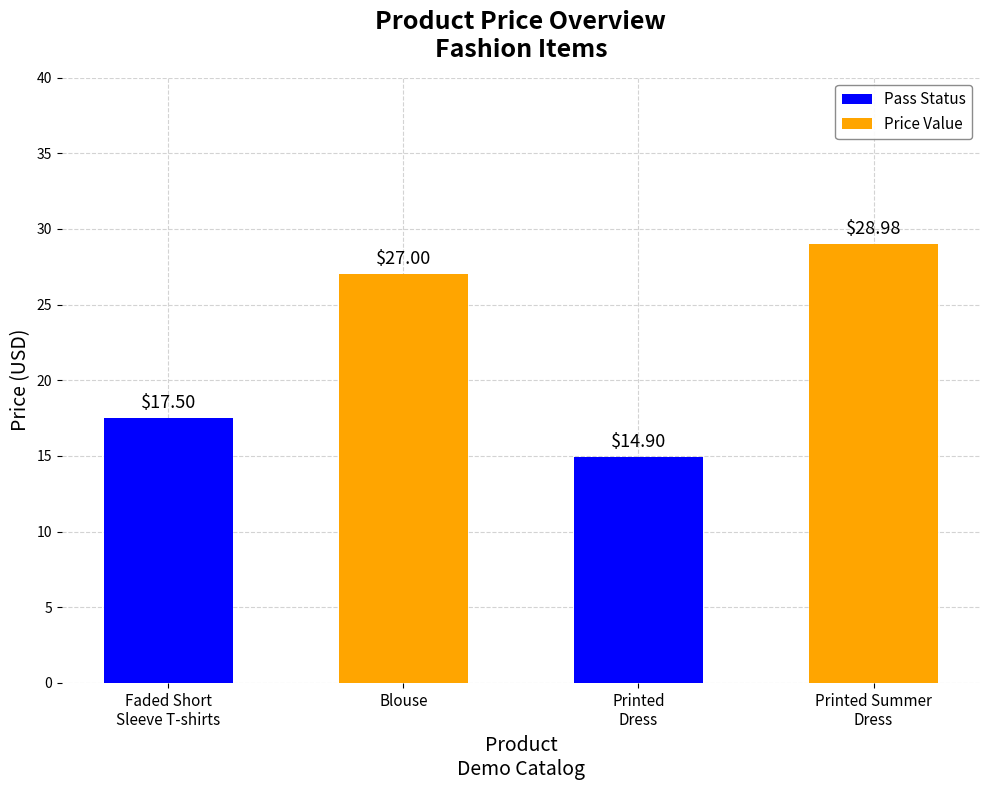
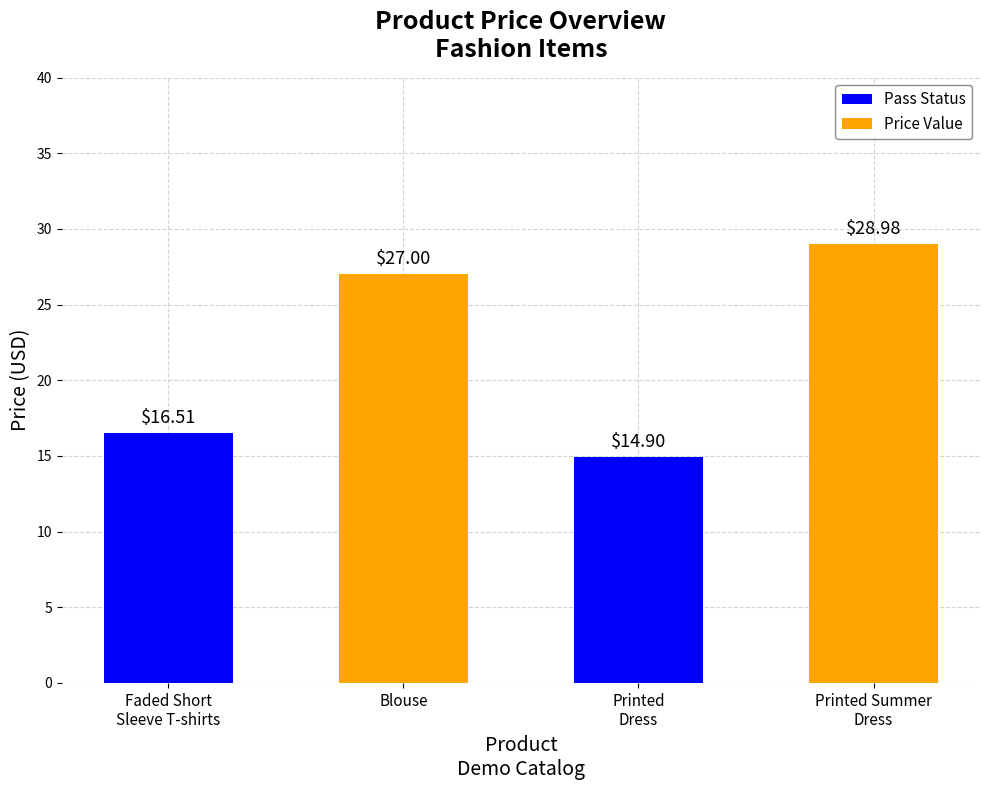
  {
-   "Faded Short Sleeve T-shirts": "$17.50",
+   "Faded Short Sleeve T-shirts": "$16.51",
    "Blouse": "$27.00",
    "Printed Dress": "$14.90",
    "Printed Summer Dress": "$28.98"
  }
